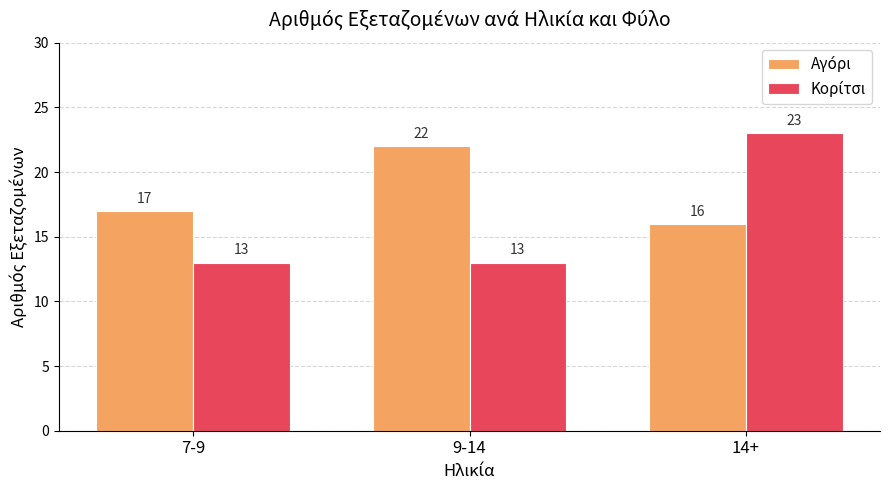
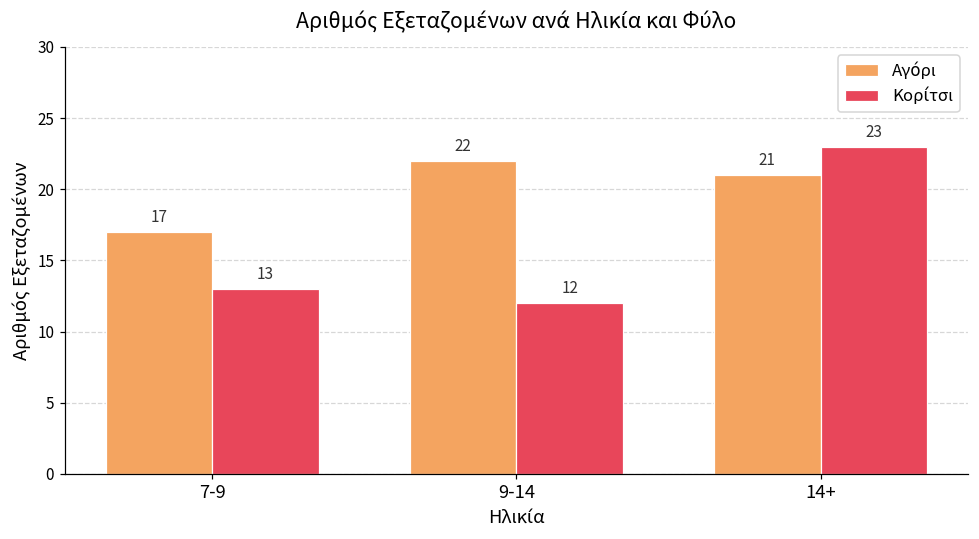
  {
    "Αγόρι": {
      "7-9": 17,
      "9-14": 22,
-     "14+": 16
+     "14+": 21
    },
    "Κορίτσι": {
      "7-9": 13,
-     "9-14": 13,
+     "9-14": 12,
      "14+": 23
    }
  }
